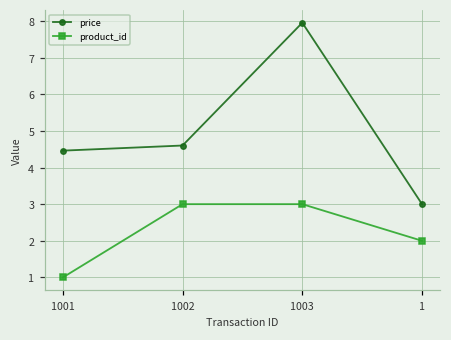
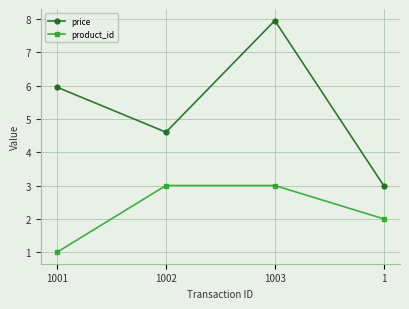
  {
    "price": {
-     "1001": 4.5,
+     "1001": 6.0,
      "1002": 4.6,
      "1003": 8.0,
      "1": 3.0
    },
    "product_id": {
      "1001": 1.0,
      "1002": 3.0,
      "1003": 3.0,
      "1": 2.0
    }
  }
